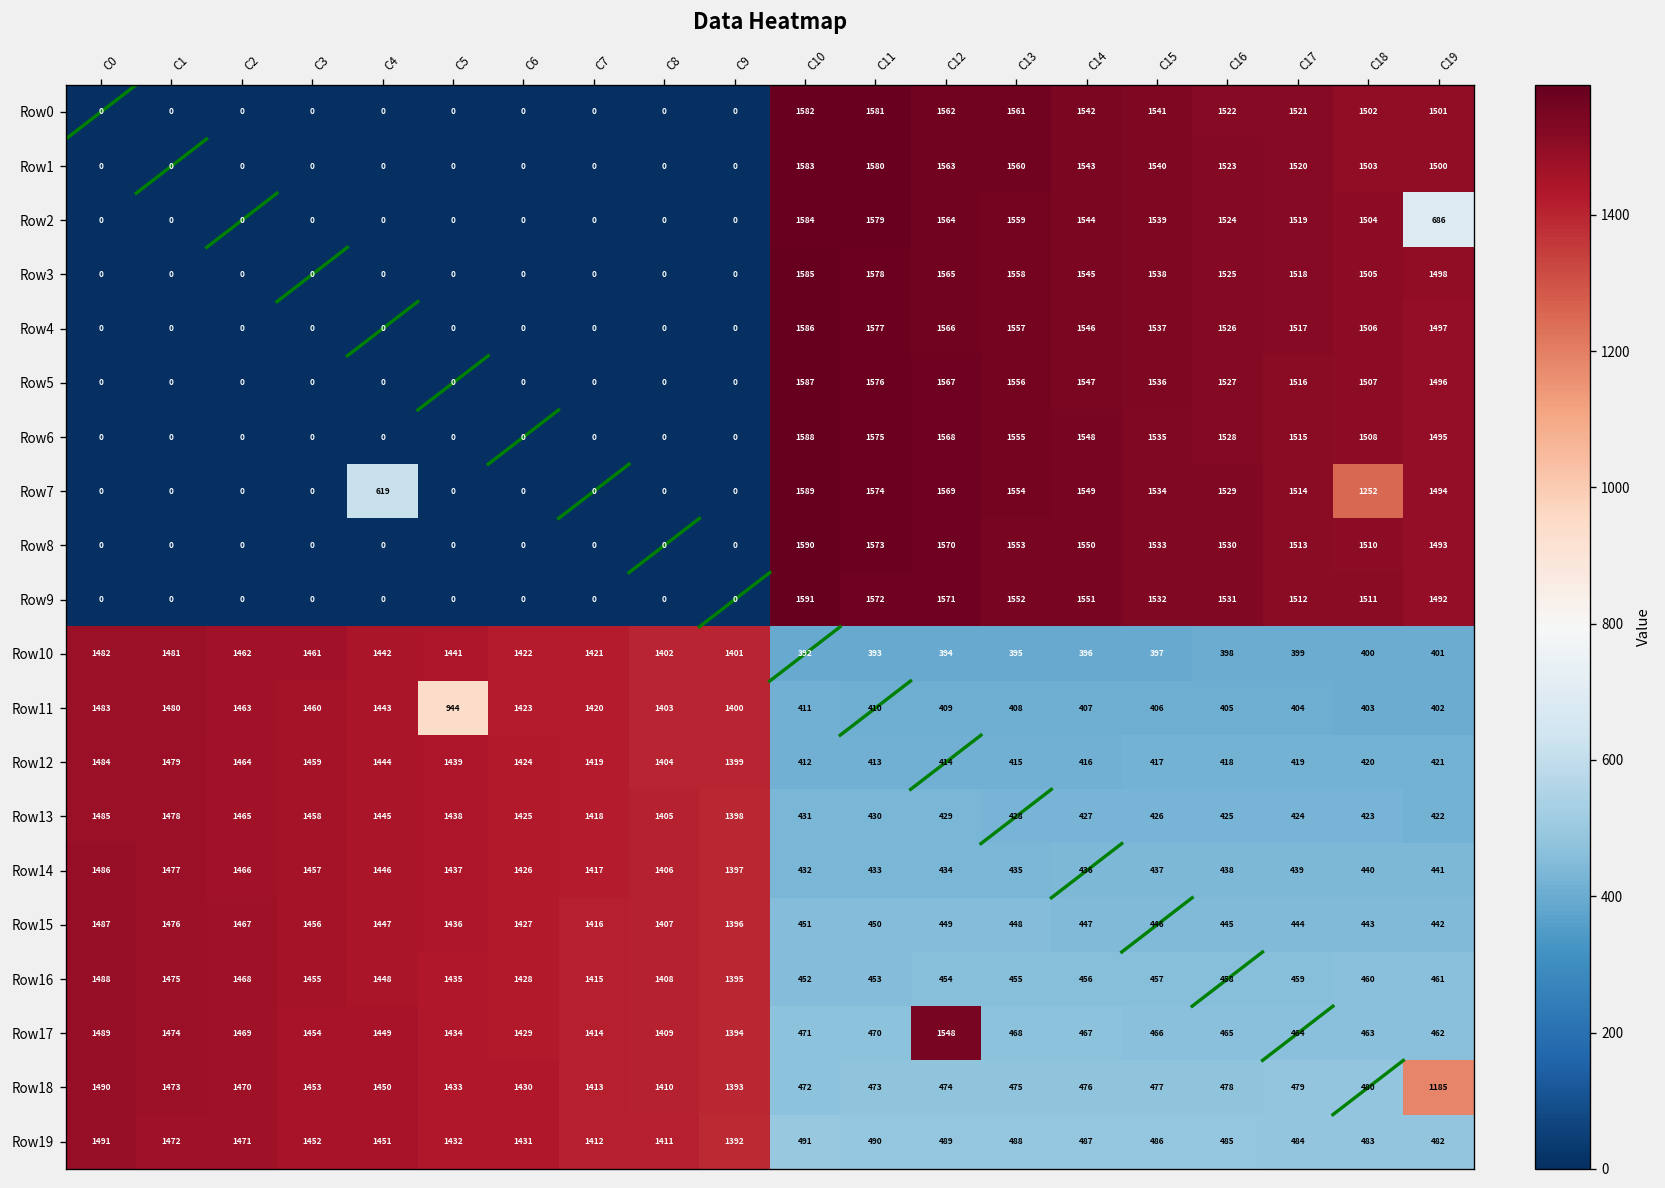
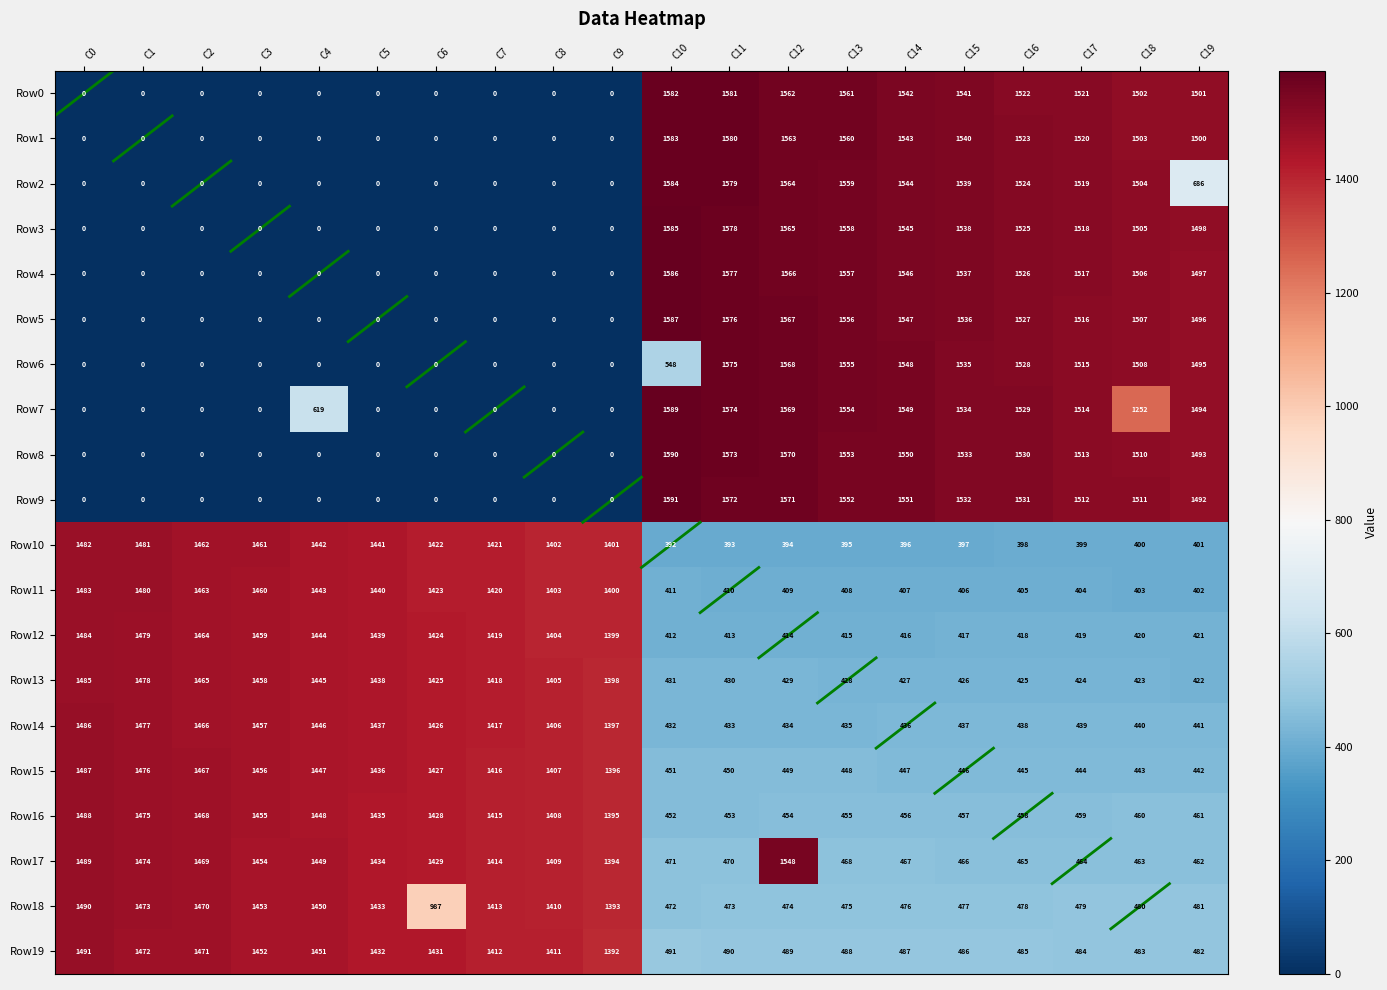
  {
    "Row6": {
      "C0": 0,
      "C1": 0,
      "C2": 0,
      "C3": 0,
      "C4": 0,
      "C5": 0,
      "C6": 0,
      "C7": 0,
      "C8": 0,
      "C9": 0,
-     "C10": 1588,
+     "C10": 548,
      "C11": 1575,
      "C12": 1568,
      "C13": 1555,
      "C14": 1548,
      "C15": 1535,
      "C16": 1528,
      "C17": 1515,
      "C18": 1508,
      "C19": 1495
    },
    "Row11": {
      "C0": 1483,
      "C1": 1480,
      "C2": 1463,
      "C3": 1460,
      "C4": 1443,
-     "C5": 944,
+     "C5": 1440,
      "C6": 1423,
      "C7": 1420,
      "C8": 1403,
      "C9": 1400,
      "C10": 411,
      "C11": 410,
      "C12": 409,
      "C13": 408,
      "C14": 407,
      "C15": 406,
      "C16": 405,
      "C17": 404,
      "C18": 403,
      "C19": 402
    },
    "Row18": {
      "C0": 1490,
      "C1": 1473,
      "C2": 1470,
      "C3": 1453,
      "C4": 1450,
      "C5": 1433,
-     "C6": 1430,
+     "C6": 987,
      "C7": 1413,
      "C8": 1410,
      "C9": 1393,
      "C10": 472,
      "C11": 473,
      "C12": 474,
      "C13": 475,
      "C14": 476,
      "C15": 477,
      "C16": 478,
      "C17": 479,
      "C18": 480,
-     "C19": 1185
+     "C19": 481
    }
  }
